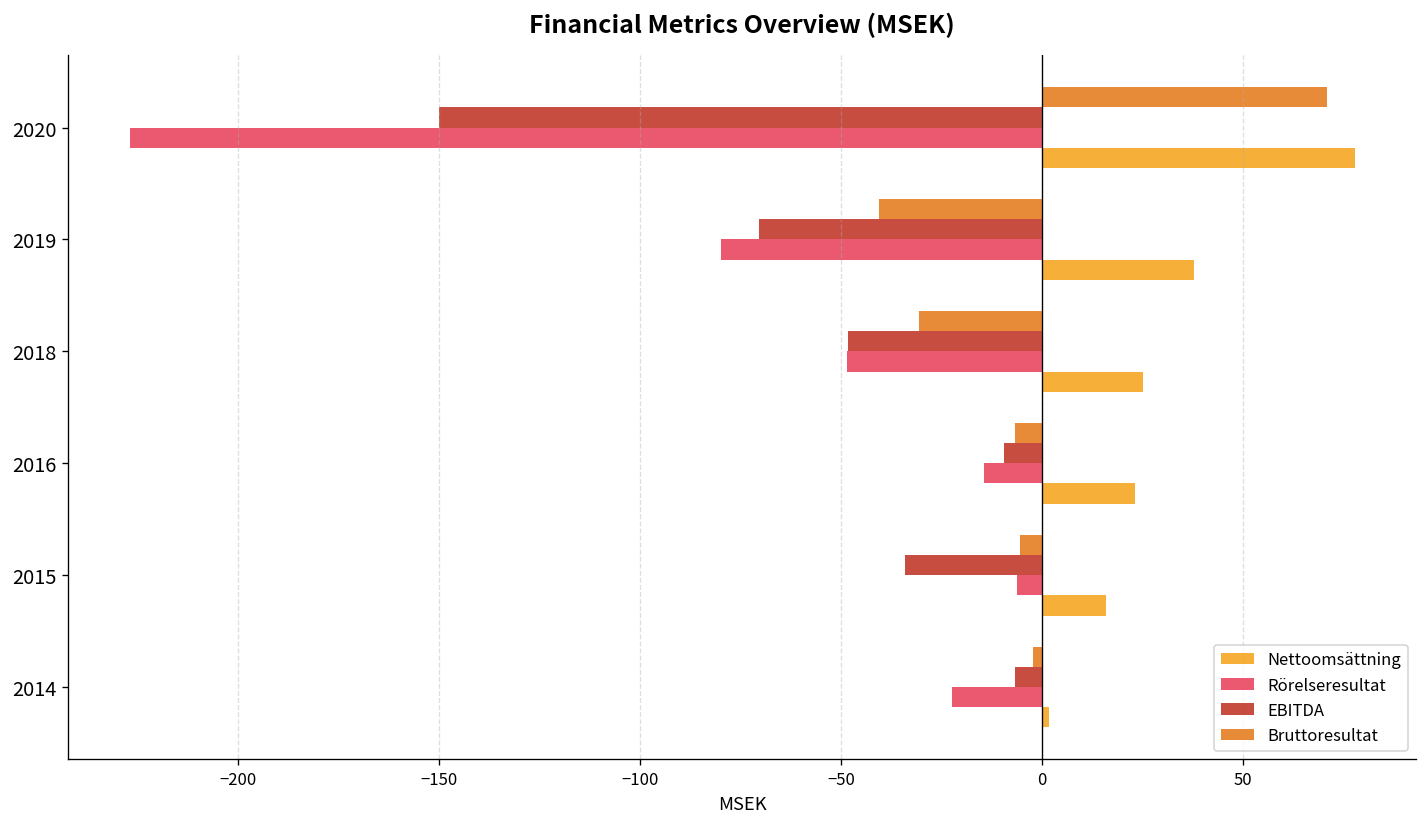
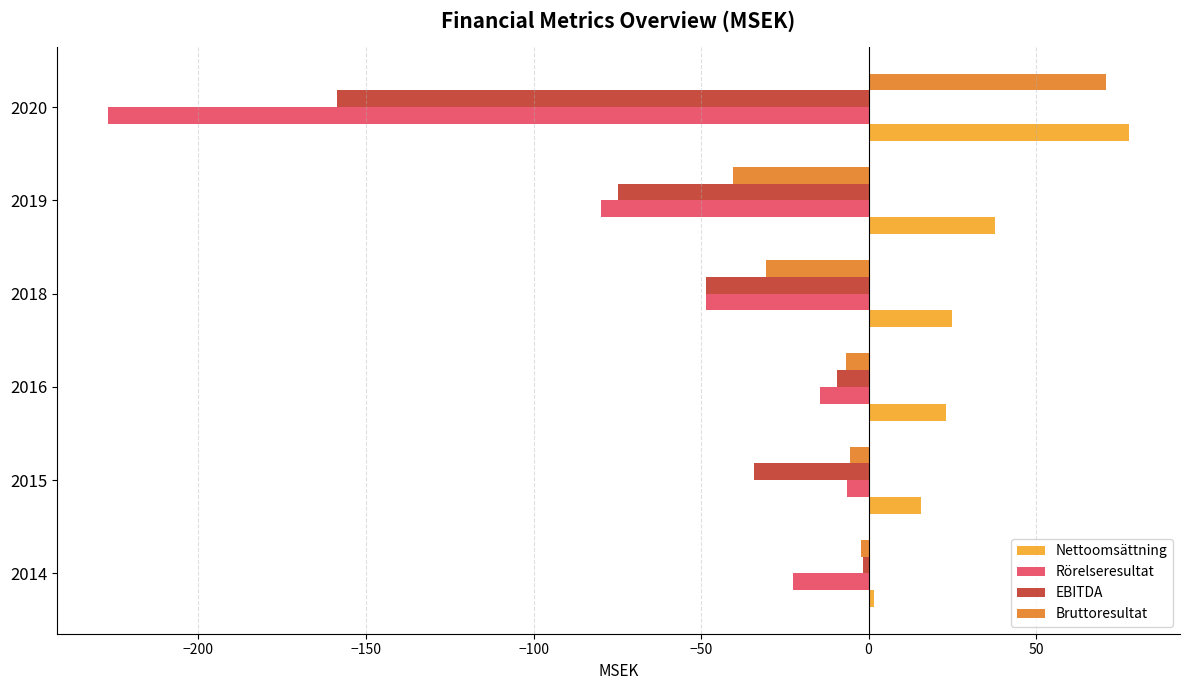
  {
    "Rörelseresultat": {
      "2020": -227,
      "2019": -80,
      "2018": -49,
      "2016": -15,
      "2015": -6,
      "2014": -22
    },
    "EBITDA": {
-     "2020": -150,
-     "2019": -70,
+     "2020": -159,
+     "2019": -75,
      "2018": -48,
      "2016": -10,
      "2015": -34,
-     "2014": -7
+     "2014": -2
    }
  }
